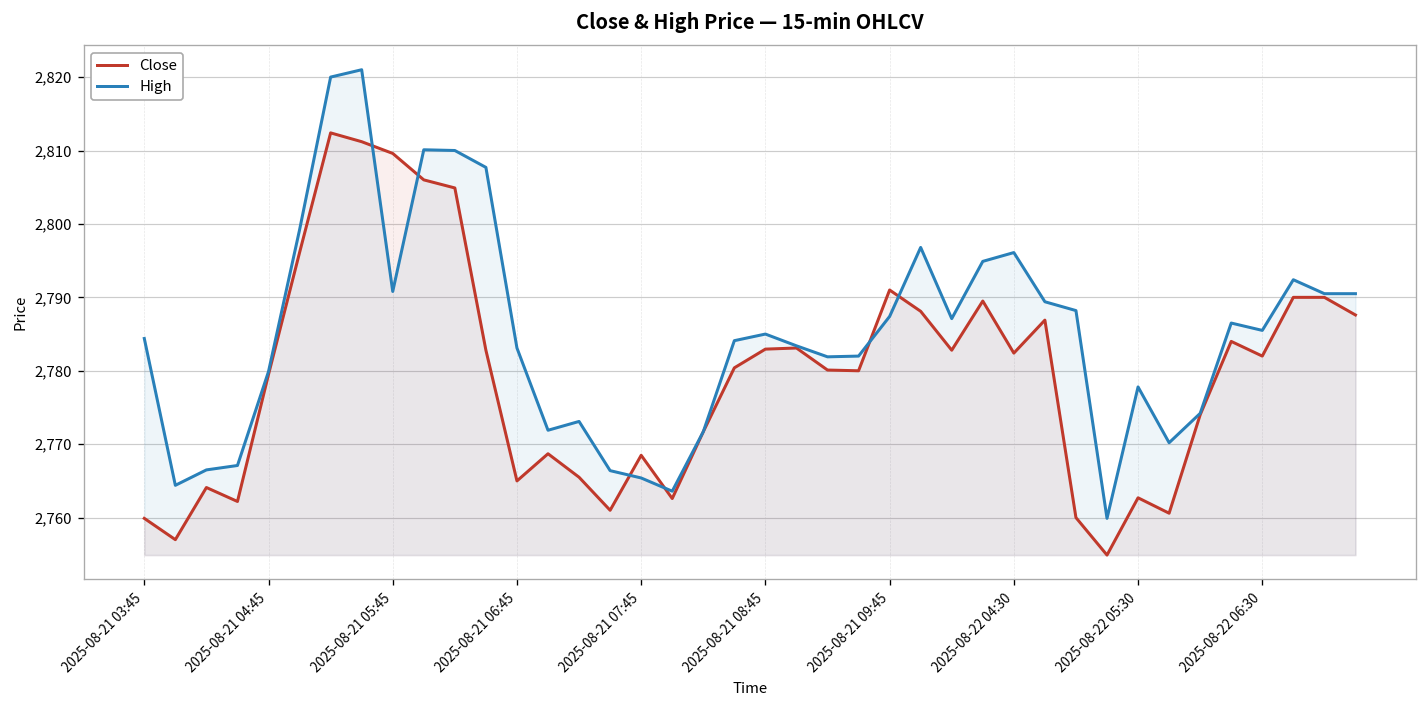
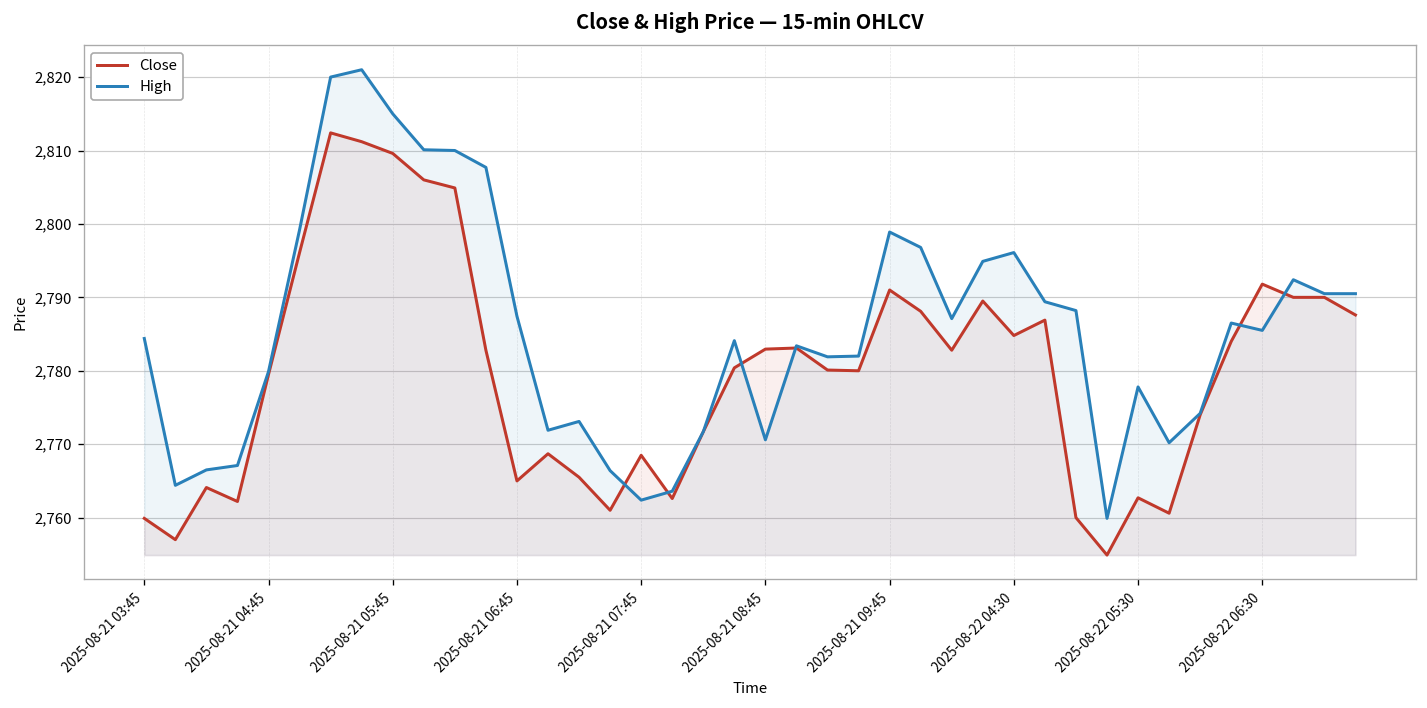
  {
    "Close": {
      "2025-08-21 03:45": "2,760",
      "2025-08-21 05:45": "2,810",
      "2025-08-21 06:45": "2,765",
      "2025-08-21 07:45": "2,768",
      "2025-08-21 08:45": "2,783",
      "2025-08-21 09:45": "2,791",
-     "2025-08-22 04:30": "2,782",
+     "2025-08-22 04:30": "2,785",
      "2025-08-22 05:30": "2,763",
-     "2025-08-22 06:30": "2,782"
+     "2025-08-22 06:30": "2,792"
    },
    "High": {
      "2025-08-21 03:45": "2,784",
-     "2025-08-21 05:45": "2,791",
-     "2025-08-21 06:45": "2,783",
-     "2025-08-21 07:45": "2,765",
-     "2025-08-21 08:45": "2,785",
-     "2025-08-21 09:45": "2,787",
+     "2025-08-21 05:45": "2,815",
+     "2025-08-21 06:45": "2,787",
+     "2025-08-21 07:45": "2,762",
+     "2025-08-21 08:45": "2,771",
+     "2025-08-21 09:45": "2,799",
      "2025-08-22 04:30": "2,796",
      "2025-08-22 05:30": "2,778",
      "2025-08-22 06:30": "2,786"
    }
  }
